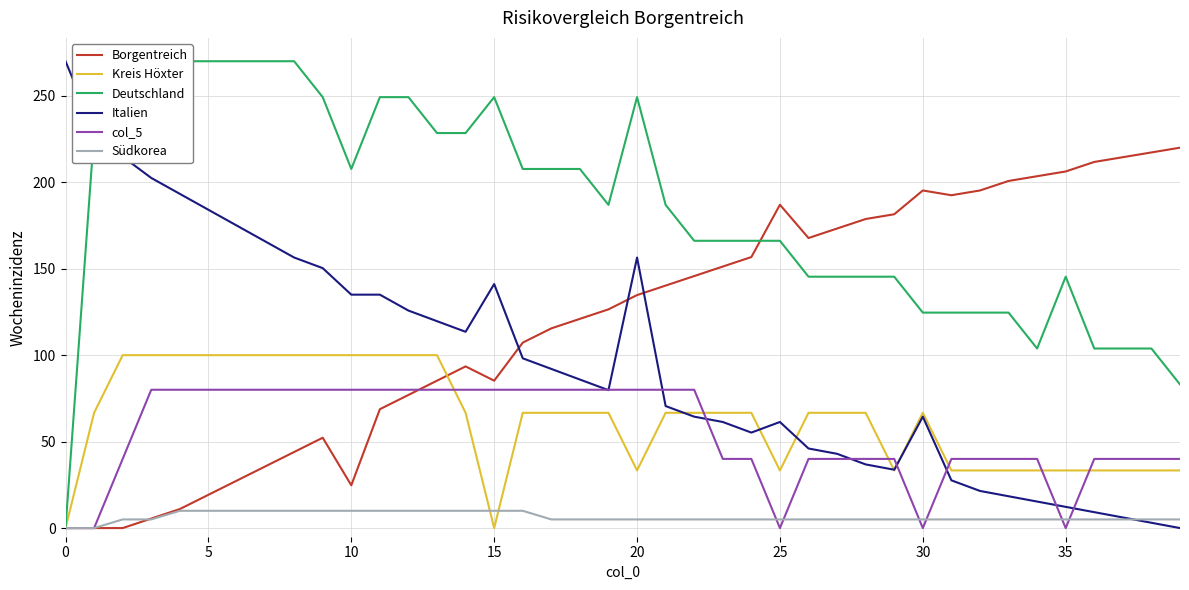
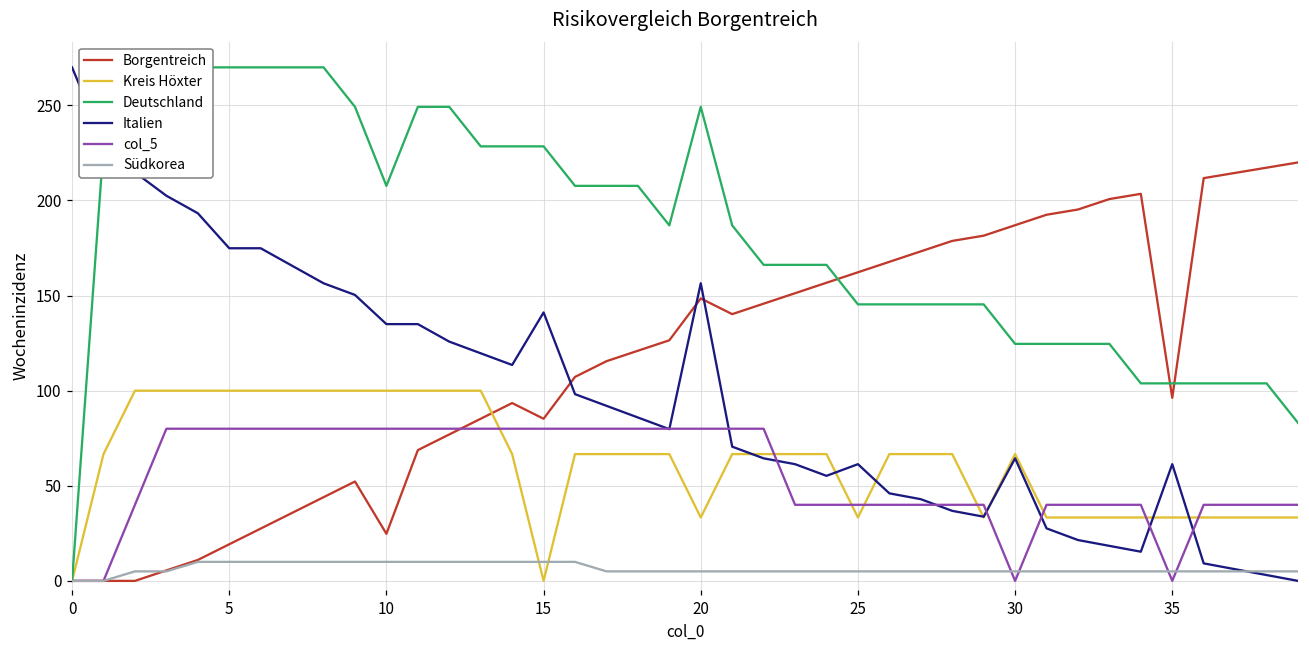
  {
    "Borgentreich": {
      "5": 19,
      "10": 25,
      "15": 85,
-     "20": 135,
-     "25": 187,
-     "30": 195,
-     "35": 206
+     "20": 149,
+     "25": 162,
+     "30": 187,
+     "35": 96
    },
    "Kreis Höxter": {
      "5": 100,
      "10": 100,
      "15": 0,
      "20": 33,
      "25": 33,
      "30": 67,
      "35": 33
    },
    "Deutschland": {
      "5": 270,
      "10": 208,
-     "15": 249,
+     "15": 228,
      "20": 249,
-     "25": 166,
+     "25": 145,
      "30": 125,
-     "35": 145
+     "35": 104
    },
    "Italien": {
      "0": 270,
-     "5": 184,
+     "5": 175,
      "10": 135,
      "15": 141,
      "20": 156,
      "25": 61,
      "30": 64,
-     "35": 12
+     "35": 61
    },
    "col_5": {
      "5": 80,
      "10": 80,
      "15": 80,
      "20": 80,
-     "25": 0,
+     "25": 40,
      "30": 0,
      "35": 0
    },
    "Südkorea": {
      "5": 10,
      "10": 10,
      "15": 10,
      "20": 5,
      "25": 5,
      "30": 5,
      "35": 5
    }
  }
